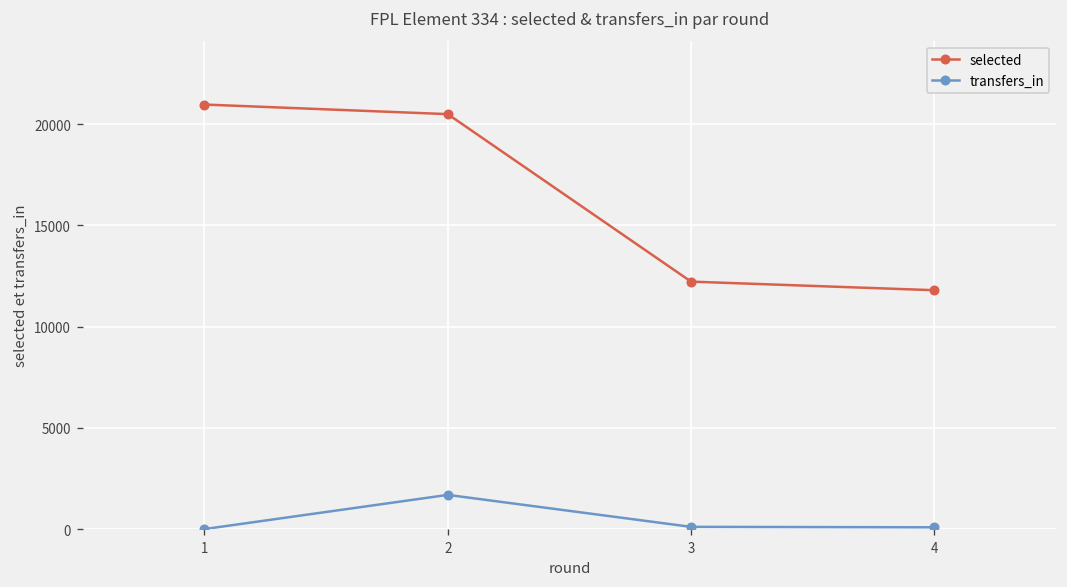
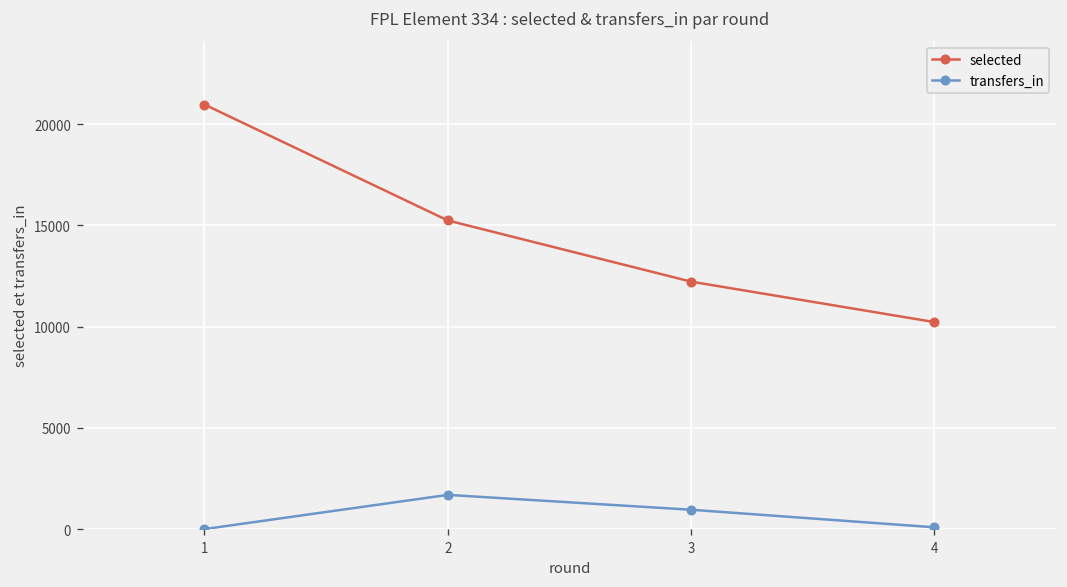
  {
    "selected": {
      "1": 21000,
-     "2": 20500,
+     "2": 15200,
      "3": 12200,
-     "4": 11800
+     "4": 10200
    },
    "transfers_in": {
      "1": 0,
      "2": 1700,
-     "3": 100,
+     "3": 1000,
      "4": 100
    }
  }
